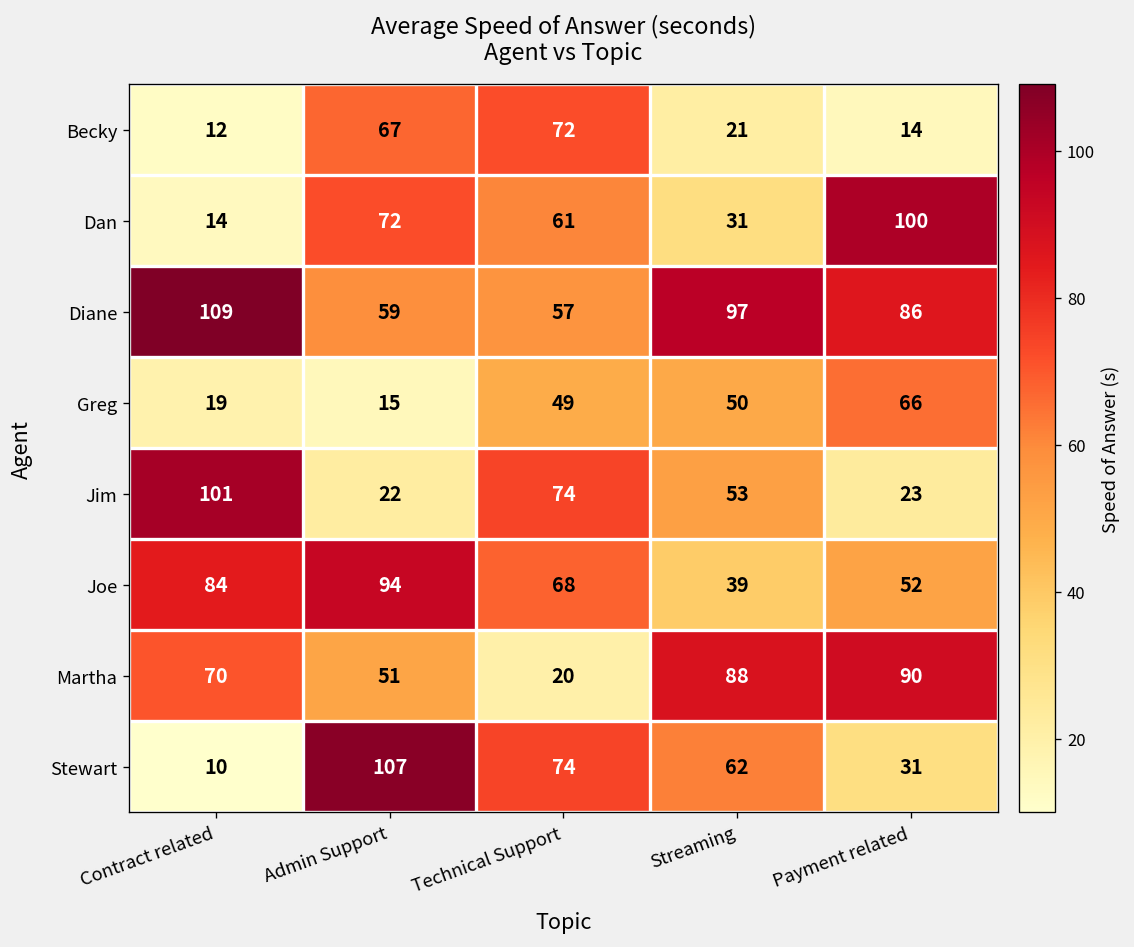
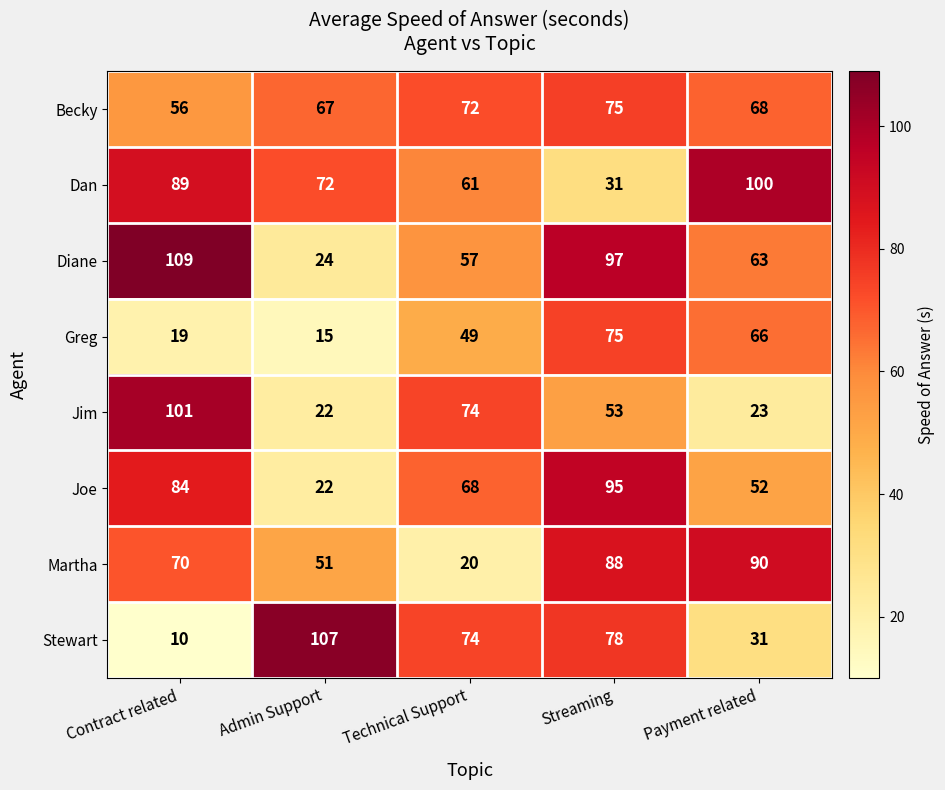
  {
    "Becky": {
-     "Contract related": 12,
+     "Contract related": 56,
      "Admin Support": 67,
      "Technical Support": 72,
-     "Streaming": 21,
-     "Payment related": 14
+     "Streaming": 75,
+     "Payment related": 68
    },
    "Dan": {
-     "Contract related": 14,
+     "Contract related": 89,
      "Admin Support": 72,
      "Technical Support": 61,
      "Streaming": 31,
      "Payment related": 100
    },
    "Diane": {
      "Contract related": 109,
-     "Admin Support": 59,
+     "Admin Support": 24,
      "Technical Support": 57,
      "Streaming": 97,
-     "Payment related": 86
+     "Payment related": 63
    },
    "Greg": {
      "Contract related": 19,
      "Admin Support": 15,
      "Technical Support": 49,
-     "Streaming": 50,
+     "Streaming": 75,
      "Payment related": 66
    },
    "Jim": {
      "Contract related": 101,
      "Admin Support": 22,
      "Technical Support": 74,
      "Streaming": 53,
      "Payment related": 23
    },
    "Joe": {
      "Contract related": 84,
-     "Admin Support": 94,
+     "Admin Support": 22,
      "Technical Support": 68,
-     "Streaming": 39,
+     "Streaming": 95,
      "Payment related": 52
    },
    "Martha": {
      "Contract related": 70,
      "Admin Support": 51,
      "Technical Support": 20,
      "Streaming": 88,
      "Payment related": 90
    },
    "Stewart": {
      "Contract related": 10,
      "Admin Support": 107,
      "Technical Support": 74,
-     "Streaming": 62,
+     "Streaming": 78,
      "Payment related": 31
    }
  }
